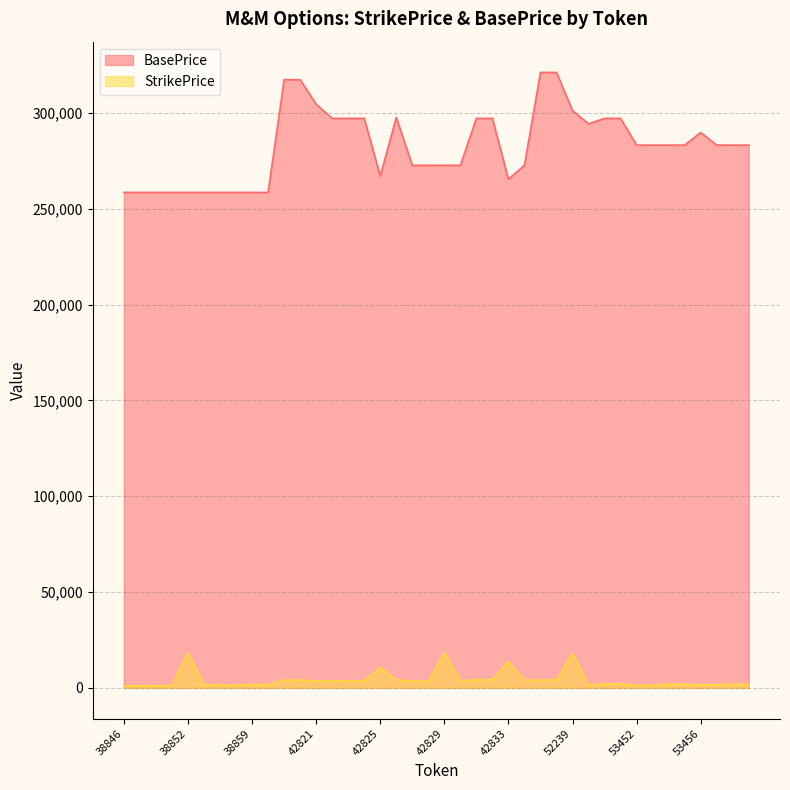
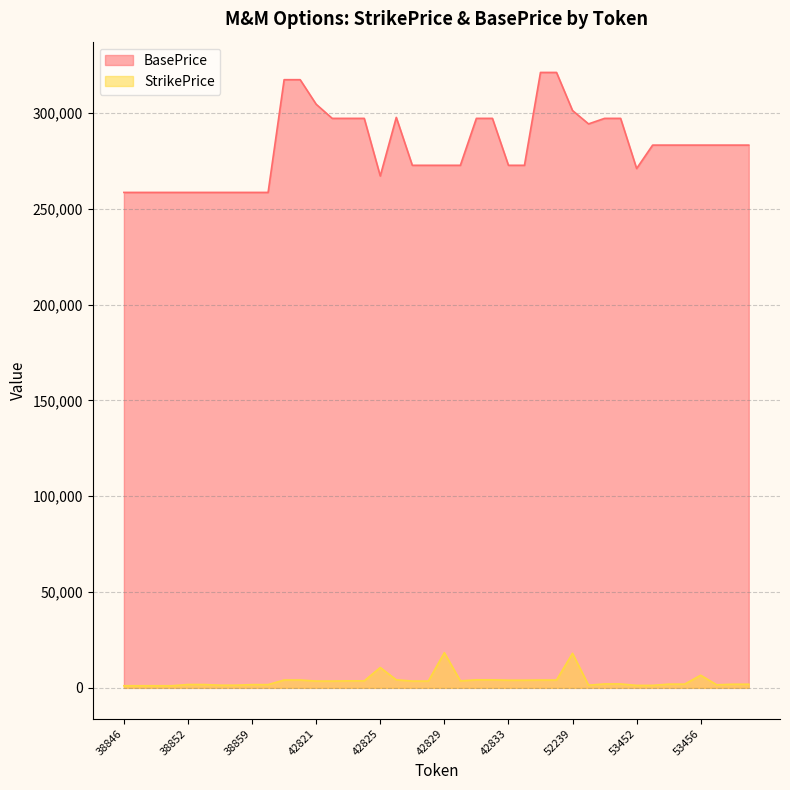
  {
    "BasePrice": {
      "38846": "259,000",
      "38852": "259,000",
      "38859": "259,000",
      "42821": "305,000",
      "42825": "267,000",
      "42829": "273,000",
-     "42833": "265,000",
+     "42833": "273,000",
      "52239": "301,000",
-     "53452": "283,000",
-     "53456": "290,000"
+     "53452": "271,000",
+     "53456": "283,000"
    },
    "StrikePrice": {
      "38846": "1,000",
-     "38852": "18,000",
+     "38852": "2,000",
      "38859": "2,000",
      "42821": "4,000",
      "42825": "11,000",
      "42829": "18,000",
-     "42833": "14,000",
+     "42833": "4,000",
      "52239": "18,000",
      "53452": "1,000",
-     "53456": "2,000"
+     "53456": "7,000"
    }
  }
